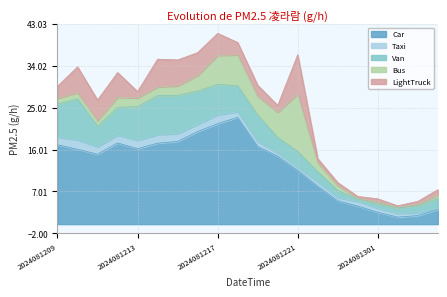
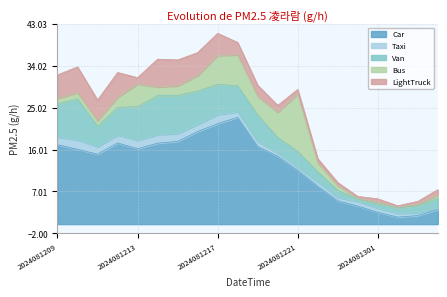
  {
    "Bus": {
      "2024081209": 1,
-     "2024081213": 2,
+     "2024081213": 5,
      "2024081217": 6,
      "2024081221": 12
    },
    "LightTruck": {
-     "2024081209": 3,
+     "2024081209": 5,
      "2024081213": 1,
      "2024081217": 5,
-     "2024081221": 8,
+     "2024081221": 1,
      "2024081301": 1
    }
  }
